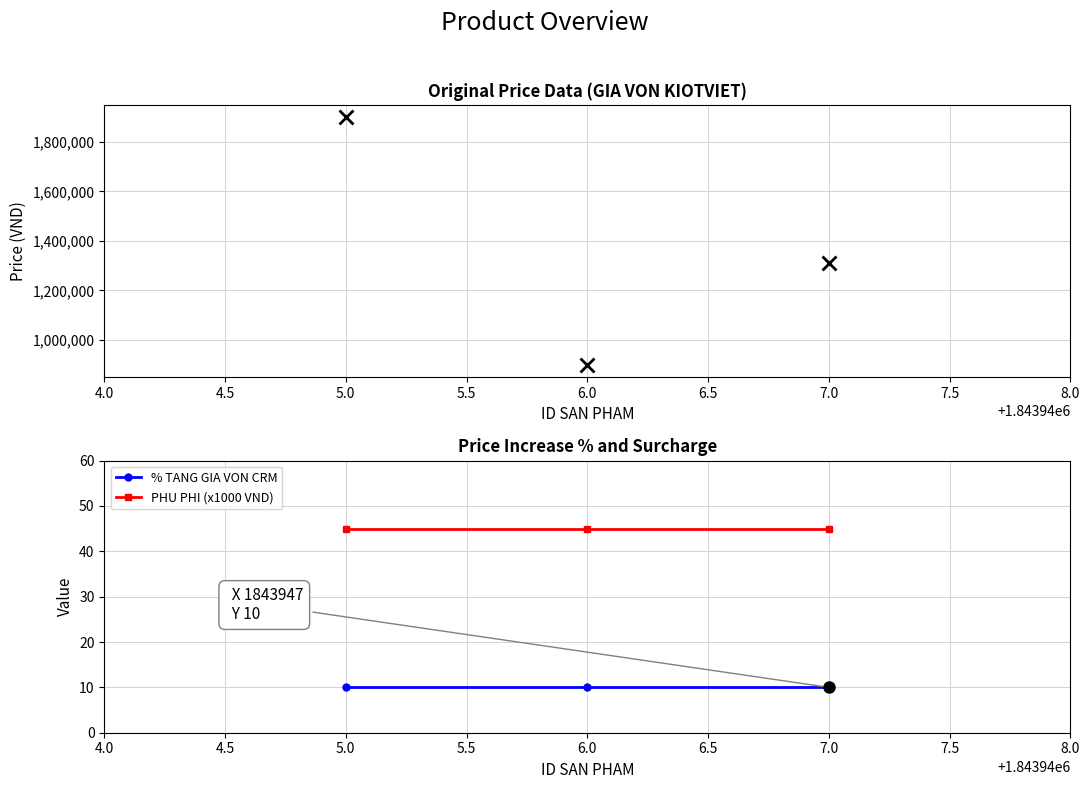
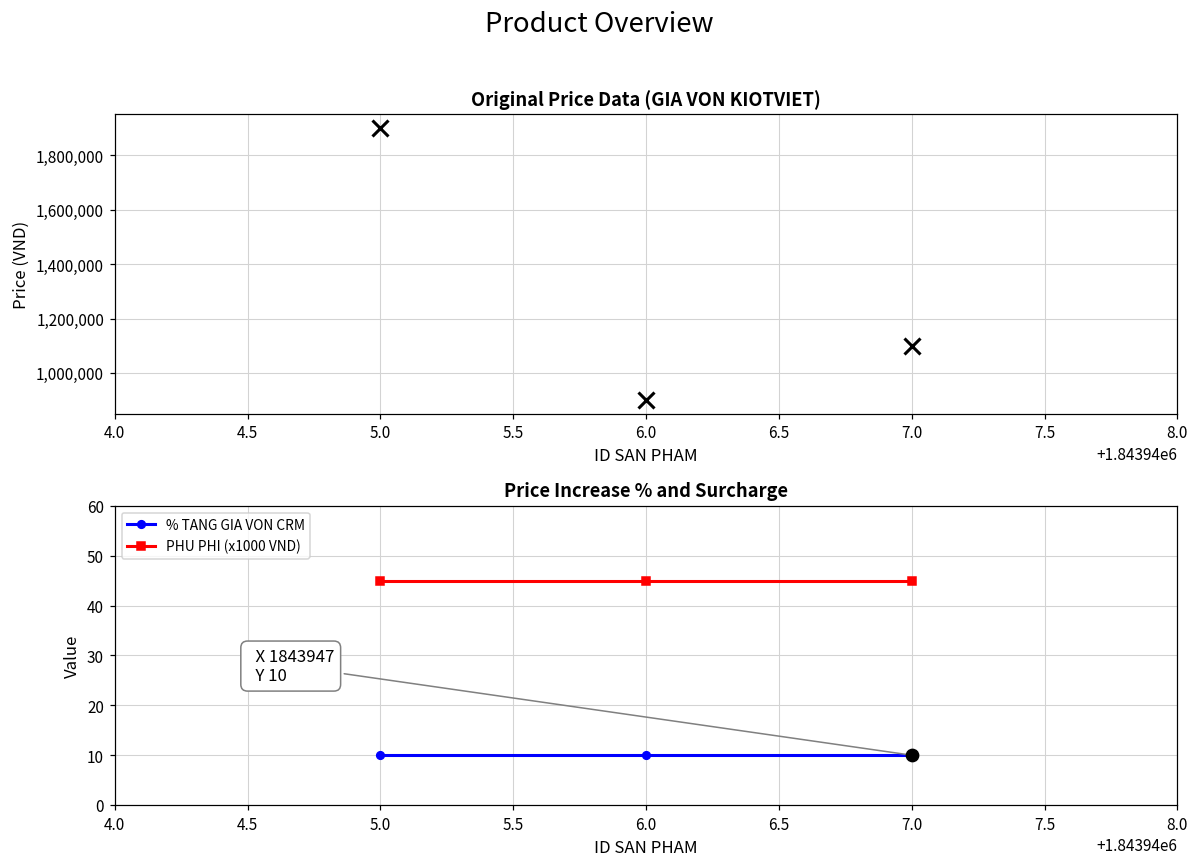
  {
    "Original Price Data (GIA VON KIOTVIET)": {
      "5.0": "1,900,000",
      "6.0": "900,000",
-     "7.0": "1,310,000"
+     "7.0": "1,100,000"
    },
    "Price Increase % and Surcharge": {
      "PHU PHI (x1000 VND)": {
        "5.0": "45",
        "6.0": "45",
        "7.0": "45"
      }
    }
  }
